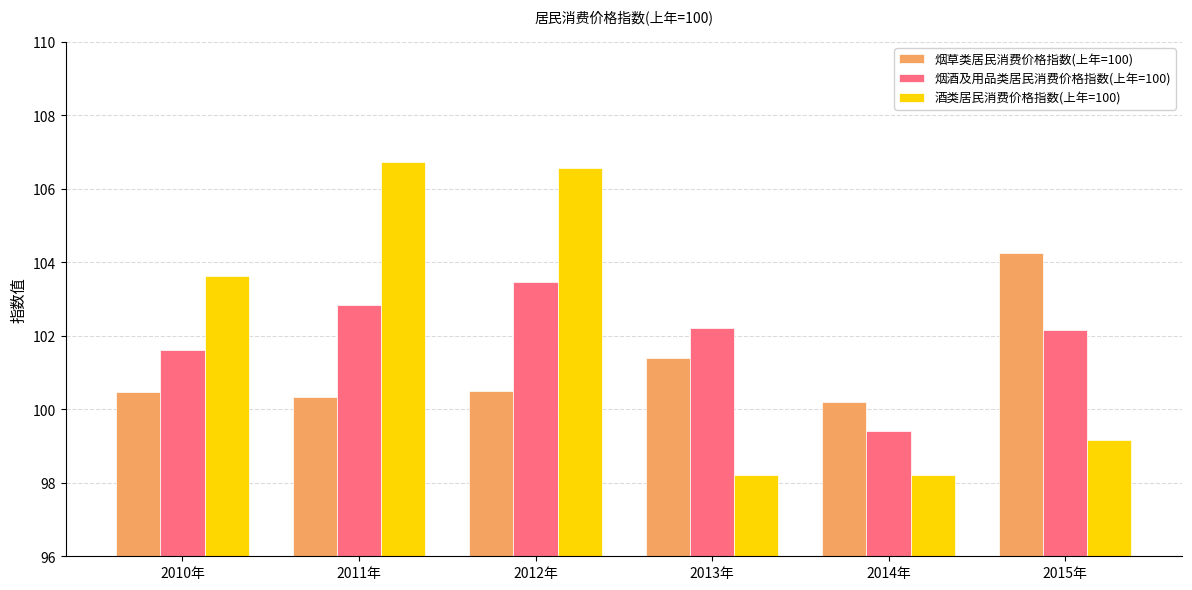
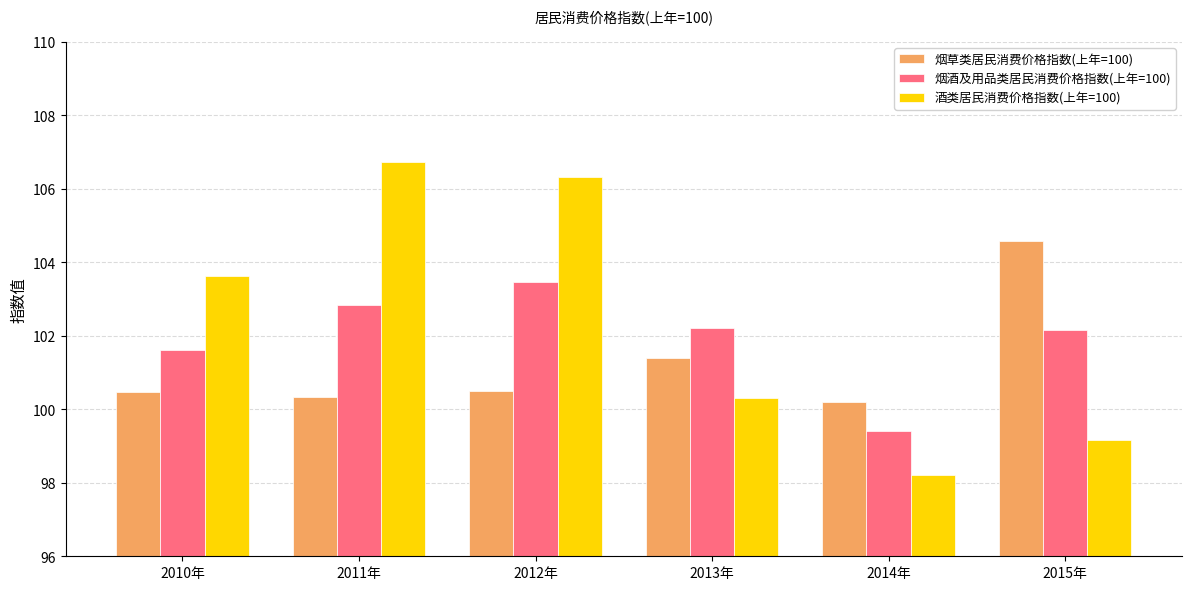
  {
    "烟草类居民消费价格指数(上年=100)": {
      "2010年": 100.5,
      "2011年": 100.3,
      "2012年": 100.5,
      "2013年": 101.4,
      "2014年": 100.2,
-     "2015年": 104.3
+     "2015年": 104.6
    },
    "烟酒及用品类居民消费价格指数(上年=100)": {
      "2010年": 101.6,
      "2011年": 102.8,
      "2012年": 103.5,
      "2013年": 102.2,
      "2014年": 99.4,
      "2015年": 102.1
    },
    "酒类居民消费价格指数(上年=100)": {
      "2010年": 103.6,
      "2011年": 106.7,
-     "2012年": 106.6,
-     "2013年": 98.2,
+     "2012年": 106.3,
+     "2013年": 100.3,
      "2014年": 98.2,
      "2015年": 99.2
    }
  }
